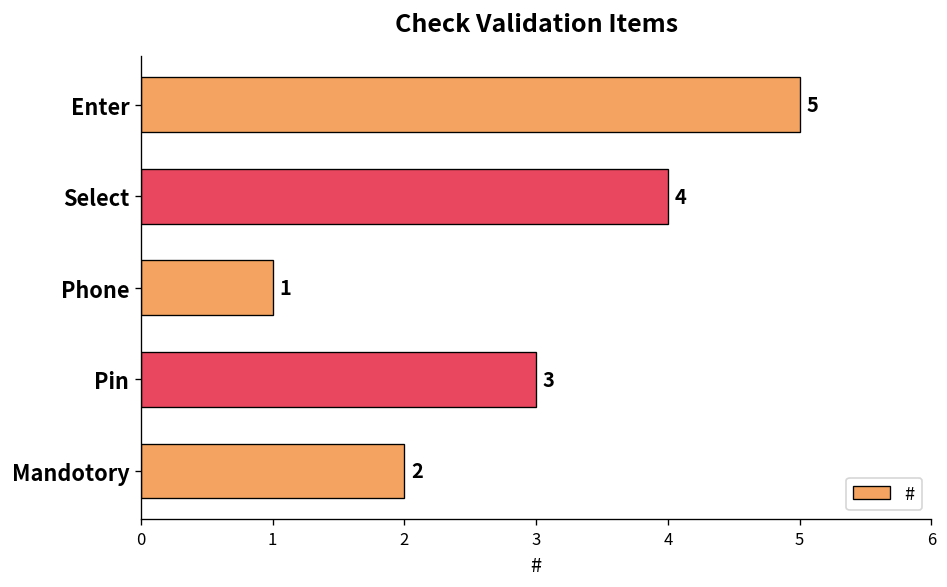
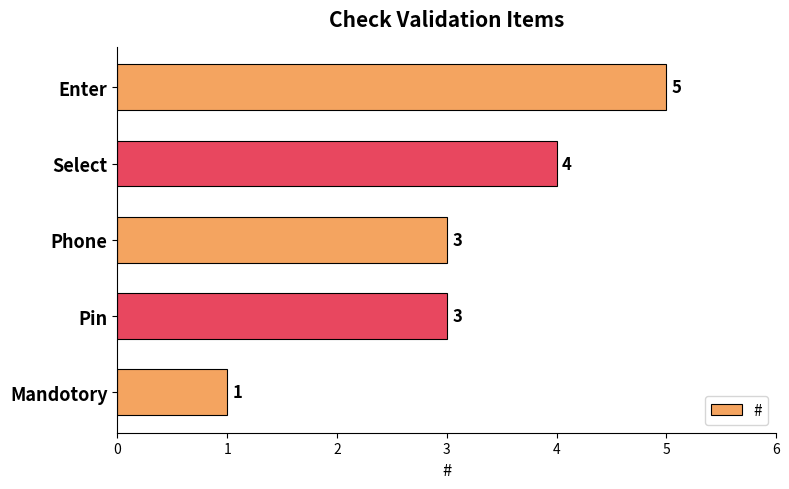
  {
    "Enter": 5,
    "Select": 4,
-   "Phone": 1,
+   "Phone": 3,
    "Pin": 3,
-   "Mandotory": 2
+   "Mandotory": 1
  }
